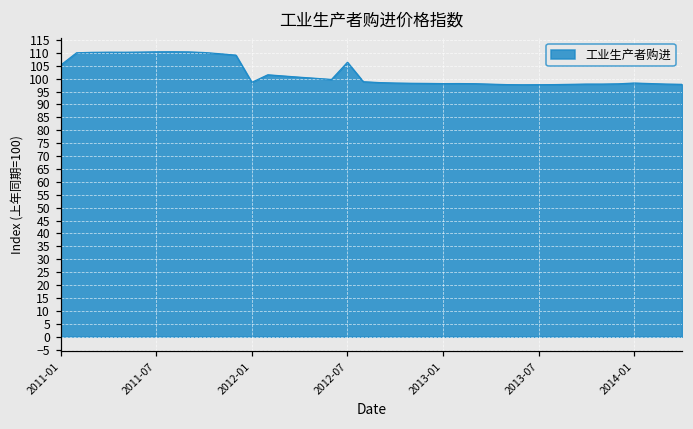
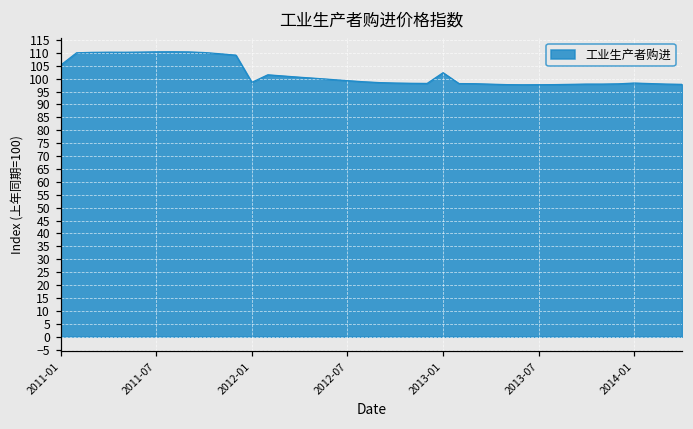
  {
    "2011-01": 105,
    "2011-07": 110,
    "2012-01": 99,
-   "2012-07": 106,
-   "2013-01": 98,
+   "2012-07": 99,
+   "2013-01": 102,
    "2013-07": 98,
    "2014-01": 98
  }
